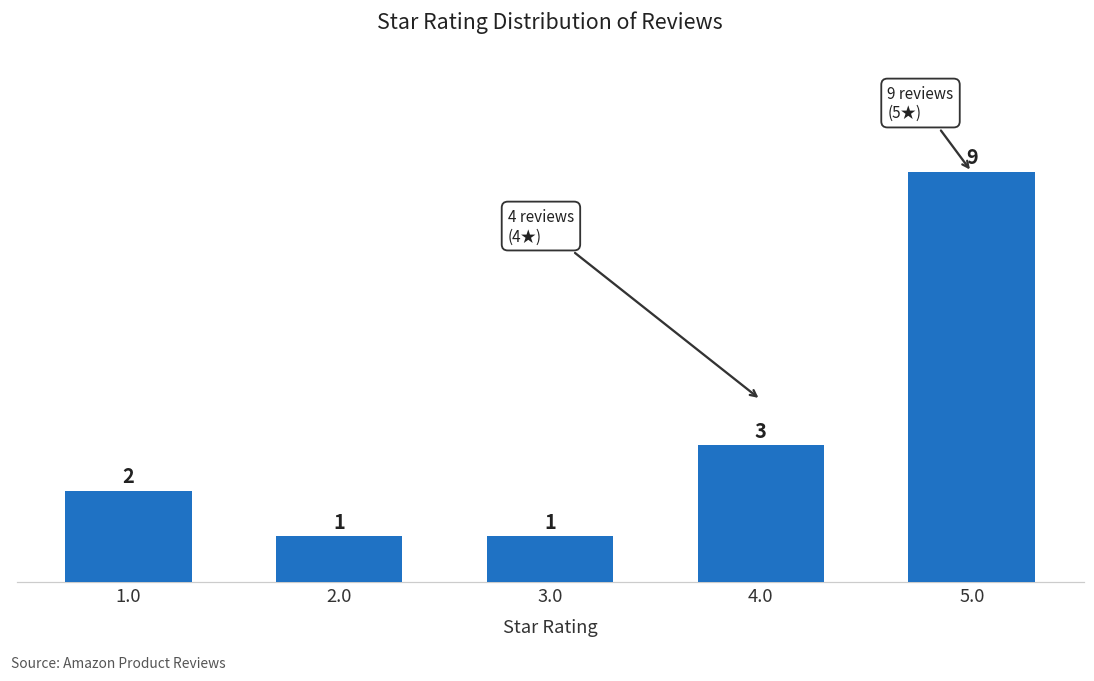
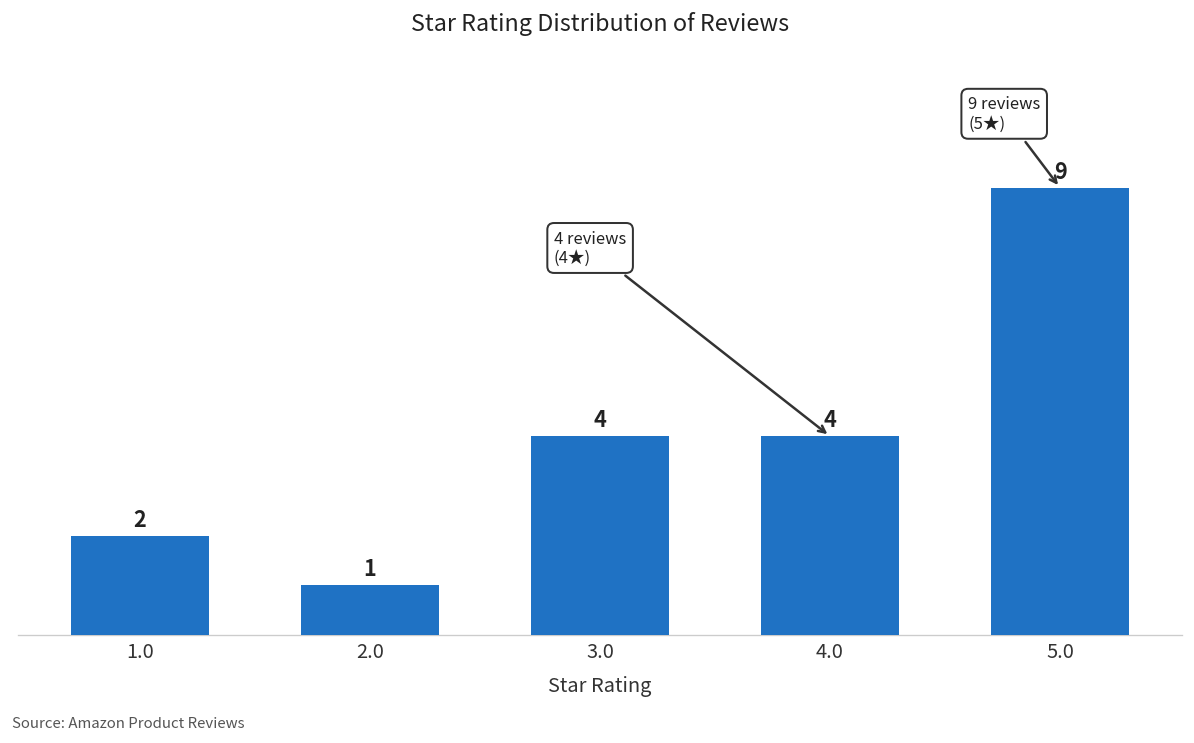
  {
    "1.0": 2,
    "2.0": 1,
-   "3.0": 1,
-   "4.0": 3
+   "3.0": 4,
+   "4.0": 4
  }
